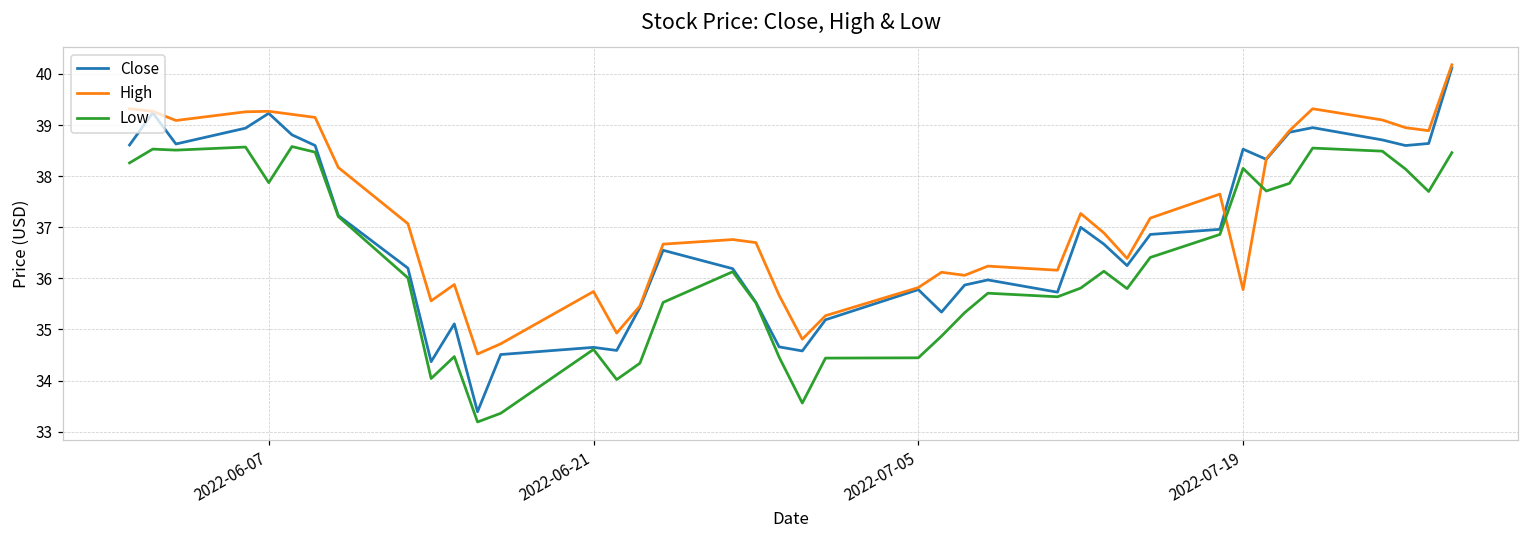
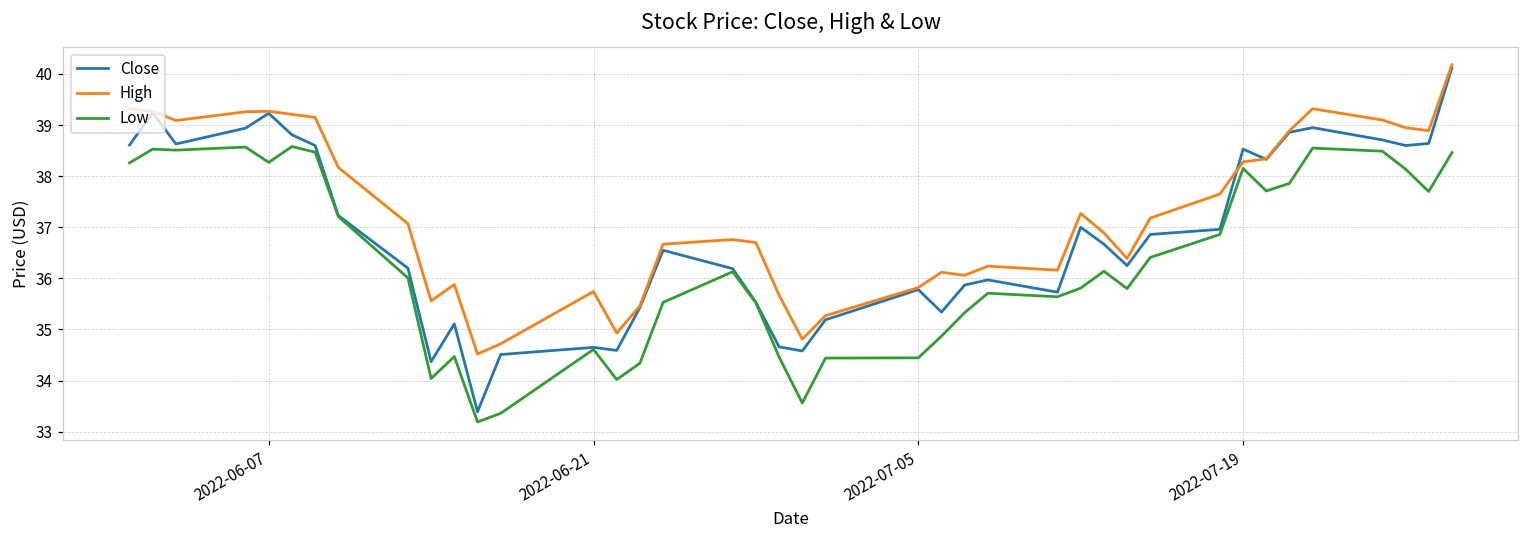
  {
    "Close": {
      "2022-07-19": 38.5
    },
    "High": {
      "2022-06-21": 35.7,
-     "2022-07-19": 35.8
+     "2022-07-19": 38.3
    },
    "Low": {
-     "2022-06-07": 37.9,
+     "2022-06-07": 38.3,
      "2022-07-05": 34.4,
      "2022-07-19": 38.2
    }
  }
